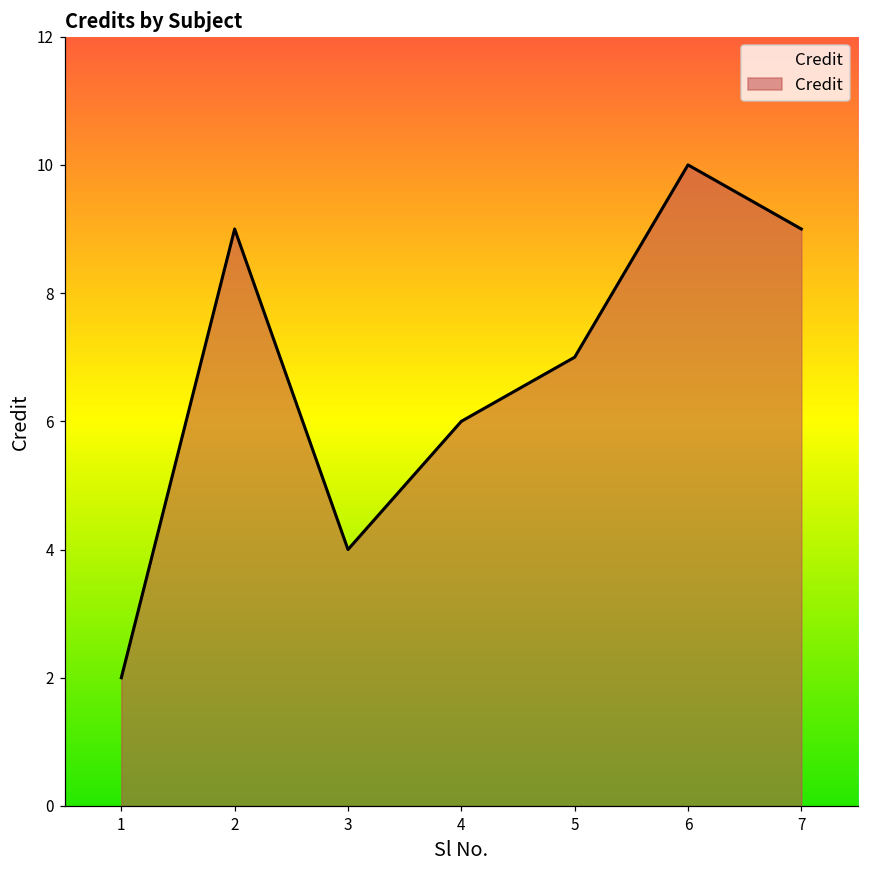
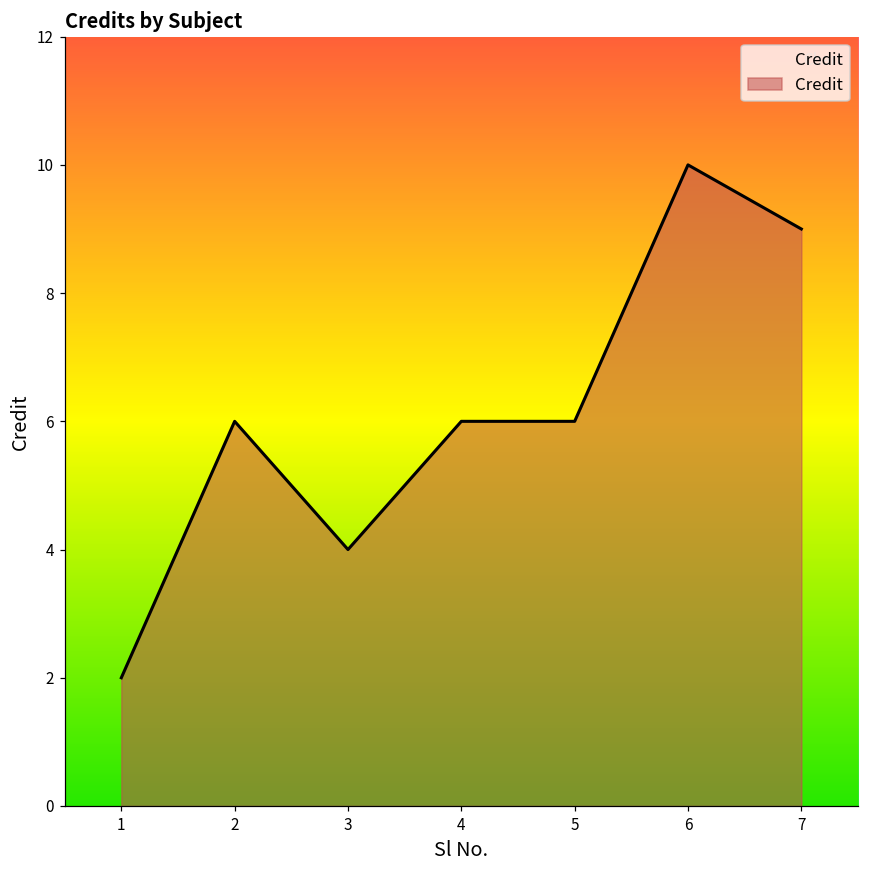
  {
    "1": 2,
-   "2": 9,
+   "2": 6,
    "3": 4,
    "4": 6,
-   "5": 7,
+   "5": 6,
    "6": 10,
    "7": 9
  }
